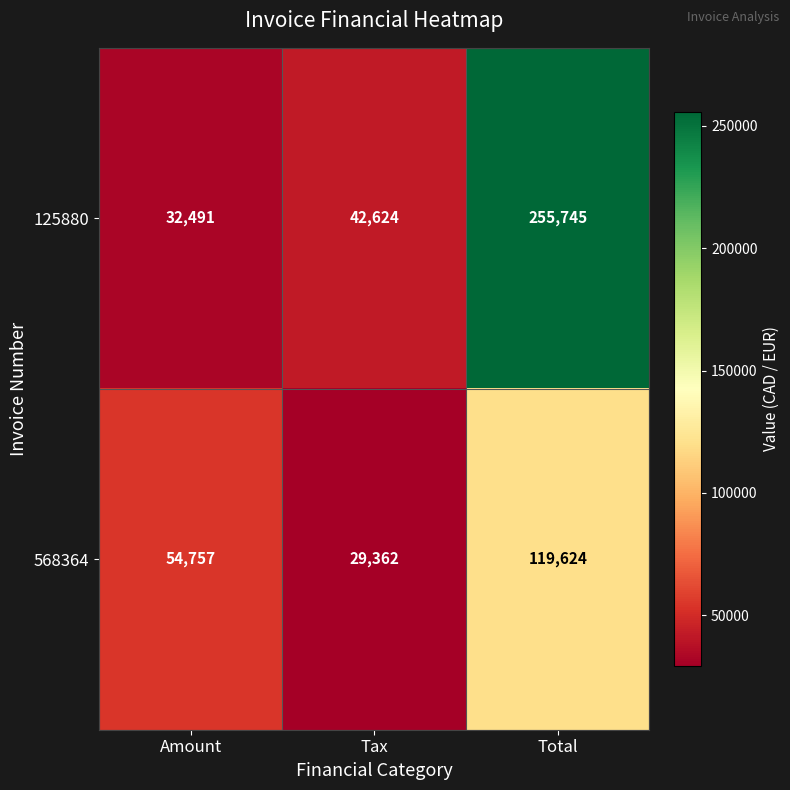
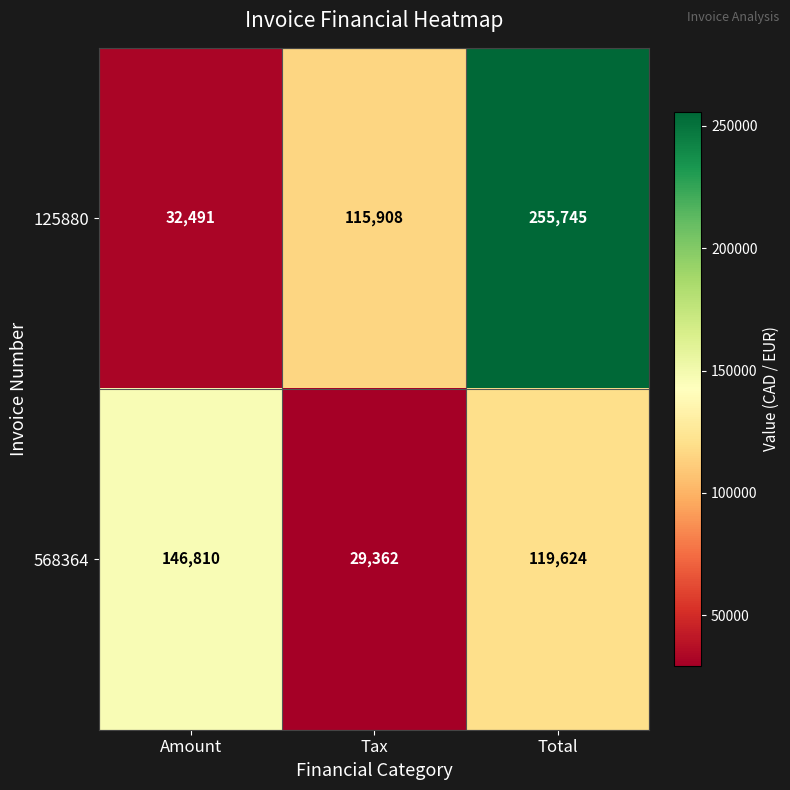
  {
    "125880": {
      "Amount": "32,491",
-     "Tax": "42,624",
+     "Tax": "115,908",
      "Total": "255,745"
    },
    "568364": {
-     "Amount": "54,757",
+     "Amount": "146,810",
      "Tax": "29,362",
      "Total": "119,624"
    }
  }
